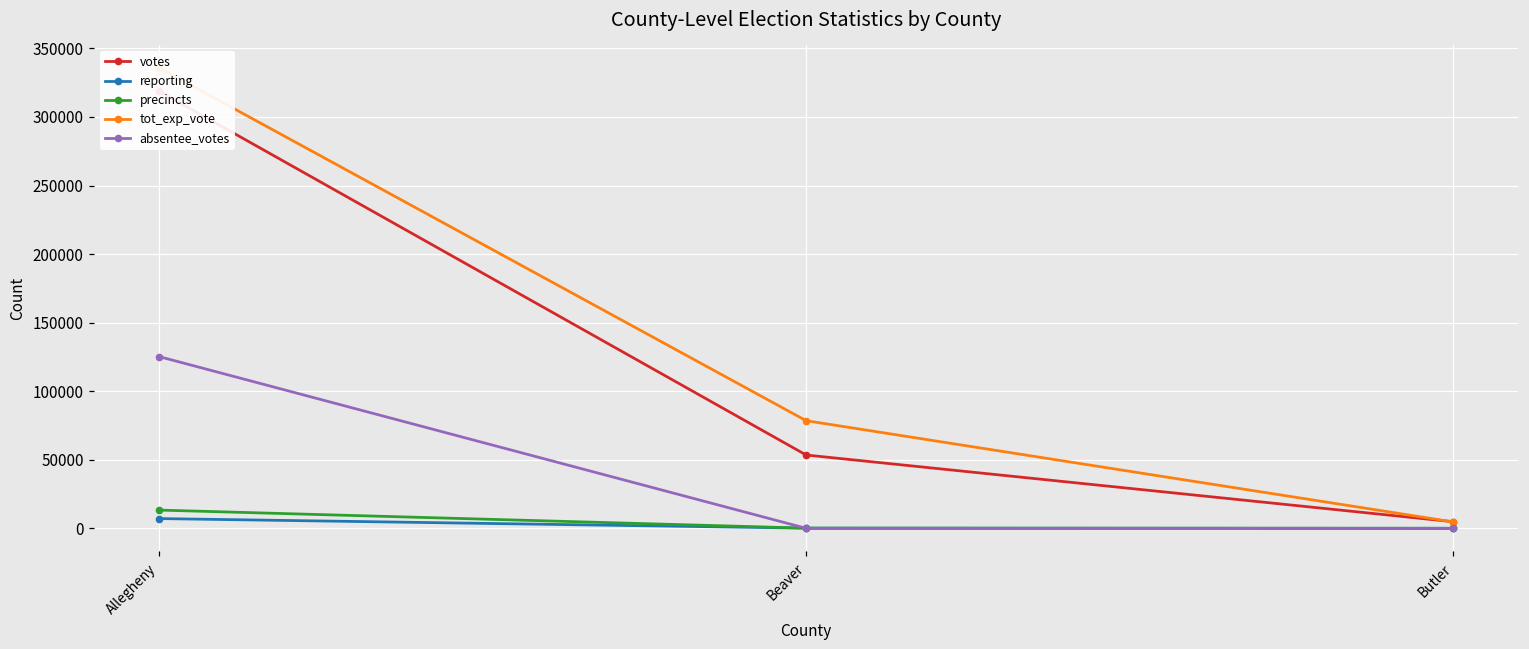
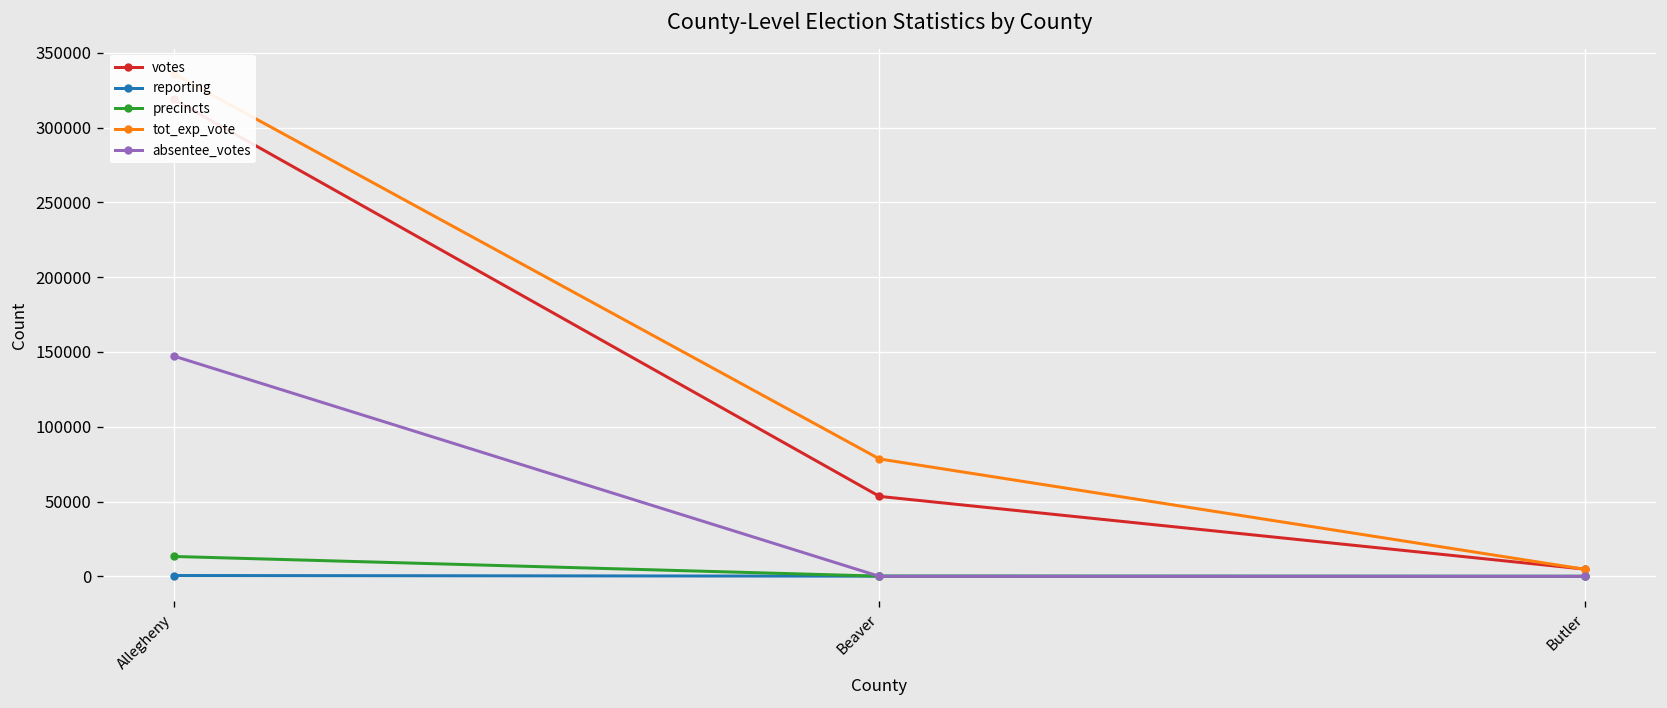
  {
    "votes": {
      "Beaver": 53000
    },
    "reporting": {
-     "Allegheny": 7000
+     "Allegheny": 1000
    },
    "precincts": {
      "Allegheny": 13000
    },
    "tot_exp_vote": {
      "Beaver": 78000
    },
    "absentee_votes": {
-     "Allegheny": 125000
+     "Allegheny": 147000
    }
  }
